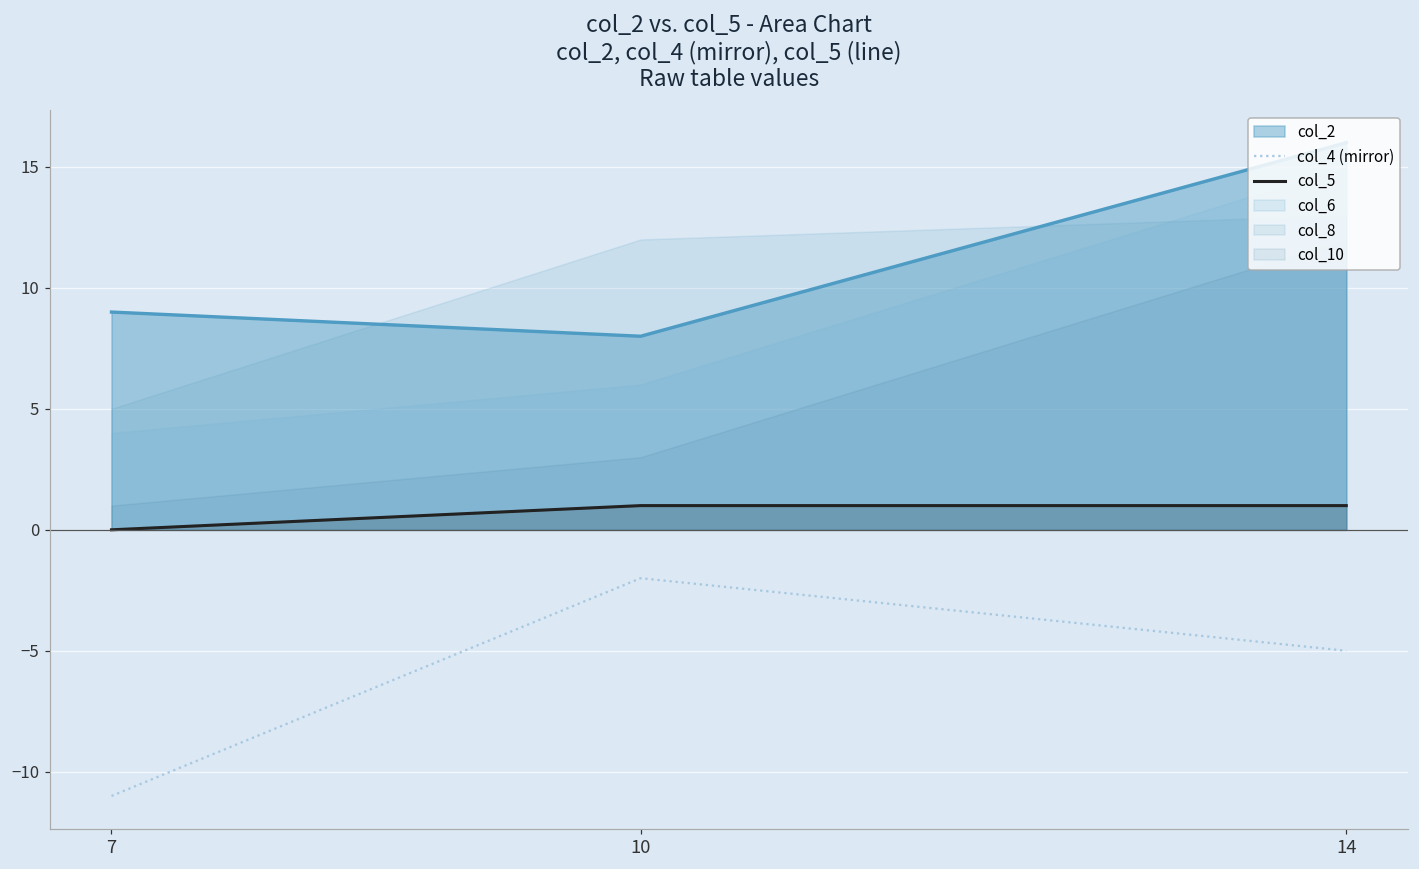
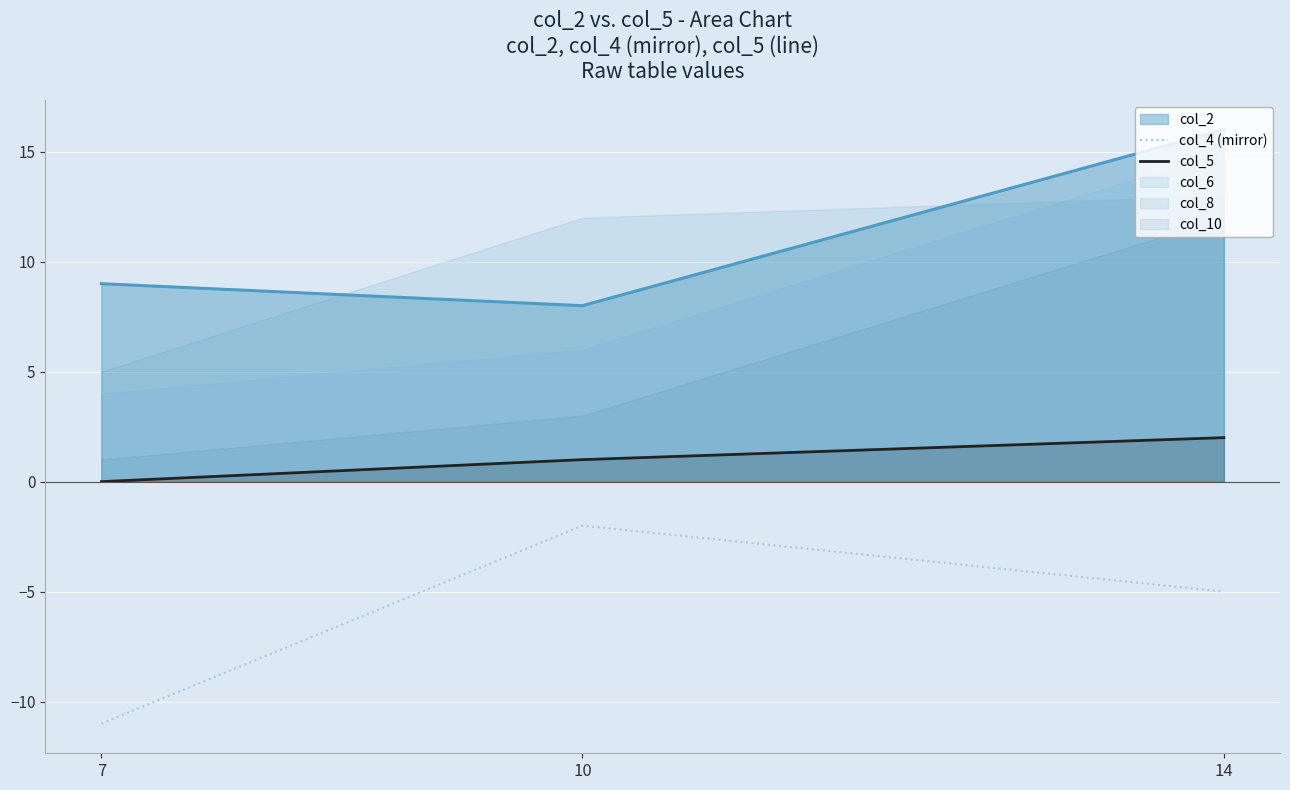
  {
    "col_5": {
      "7": 0,
      "10": 1,
-     "14": 1
+     "14": 2
    }
  }
